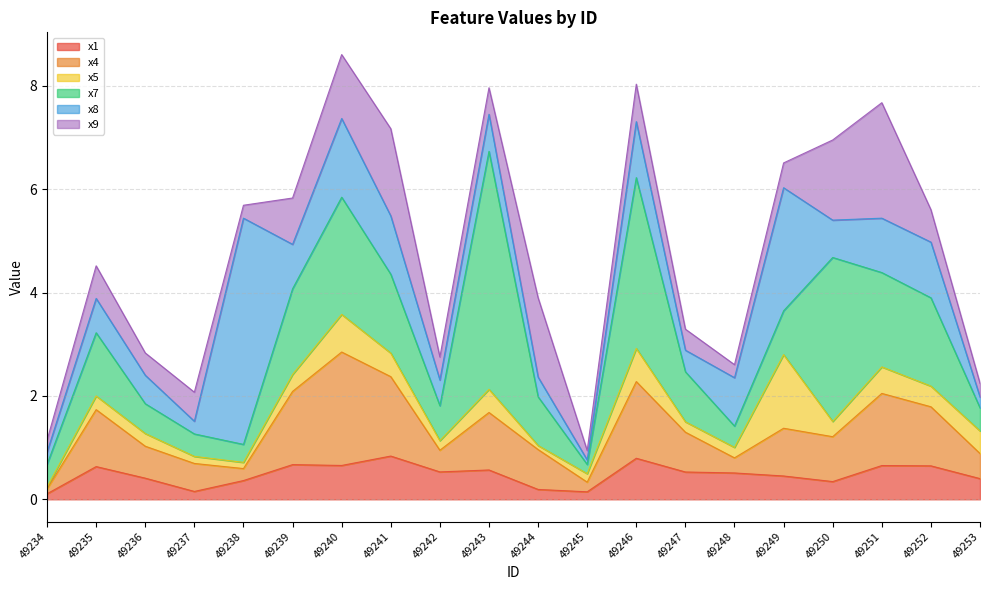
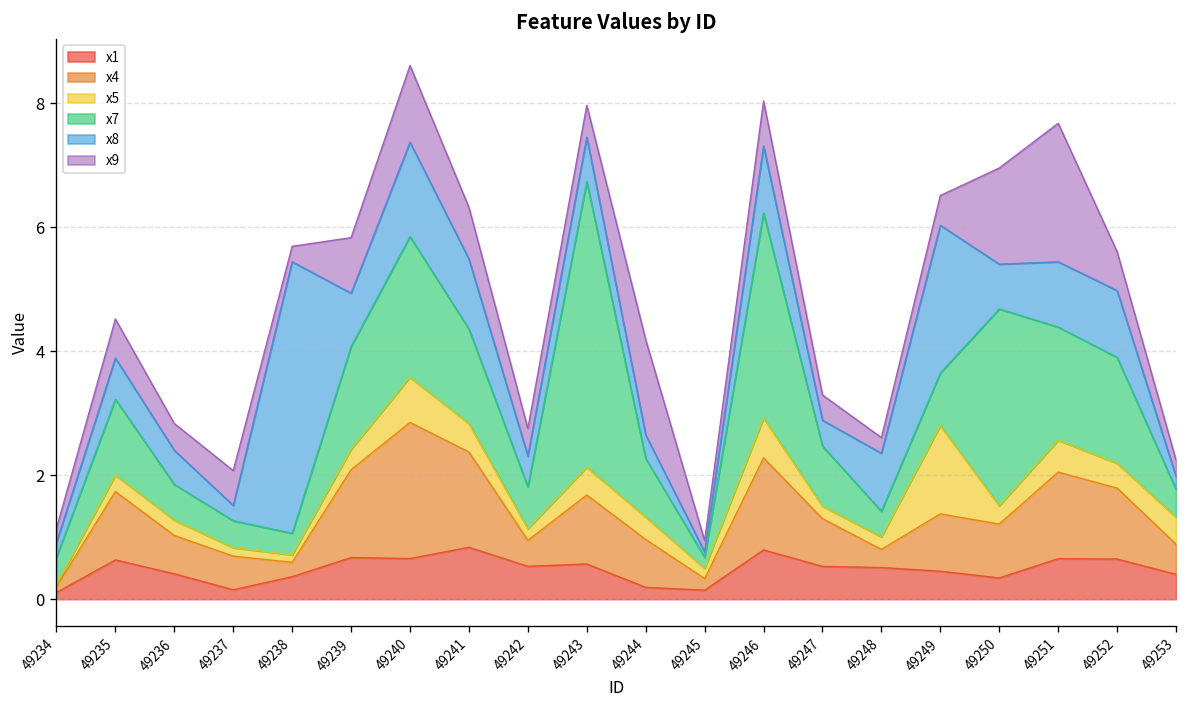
  {
    "x5": {
      "49235": 0.3,
      "49236": 0.2,
      "49237": 0.1,
      "49238": 0.1,
      "49239": 0.3,
      "49240": 0.7,
      "49241": 0.5,
      "49242": 0.2,
      "49243": 0.4,
-     "49244": 0.1,
+     "49244": 0.4,
      "49245": 0.2,
      "49246": 0.6,
      "49247": 0.2,
      "49248": 0.2,
      "49249": 1.4,
      "49250": 0.3,
      "49251": 0.5,
      "49252": 0.4,
      "49253": 0.4
    },
    "x7": {
      "49234": 0.4,
      "49235": 1.2,
      "49236": 0.6,
      "49237": 0.4,
      "49238": 0.3,
      "49239": 1.7,
      "49240": 2.3,
      "49241": 1.5,
      "49242": 0.7,
      "49243": 4.6,
      "49244": 0.9,
      "49245": 0.2,
      "49246": 3.3,
      "49247": 1.0,
      "49248": 0.4,
      "49249": 0.8,
      "49250": 3.2,
      "49251": 1.8,
      "49252": 1.7,
      "49253": 0.4
    },
    "x8": {
      "49234": 0.2,
      "49235": 0.7,
      "49236": 0.6,
      "49237": 0.2,
      "49238": 4.4,
      "49239": 0.9,
      "49240": 1.5,
      "49241": 1.1,
      "49242": 0.5,
      "49243": 0.7,
      "49244": 0.4,
      "49245": 0.1,
      "49246": 1.1,
      "49247": 0.4,
      "49248": 0.9,
      "49249": 2.4,
      "49250": 0.7,
      "49251": 1.1,
      "49252": 1.1,
      "49253": 0.2
    },
    "x9": {
      "49234": 0.2,
      "49235": 0.6,
      "49236": 0.4,
      "49237": 0.6,
      "49238": 0.2,
      "49239": 0.9,
      "49240": 1.2,
-     "49241": 1.7,
+     "49241": 0.8,
      "49242": 0.4,
      "49243": 0.5,
      "49244": 1.5,
      "49245": 0.2,
      "49246": 0.7,
      "49247": 0.4,
      "49248": 0.3,
      "49249": 0.5,
      "49250": 1.6,
      "49251": 2.2,
      "49252": 0.6,
      "49253": 0.3
    }
  }
